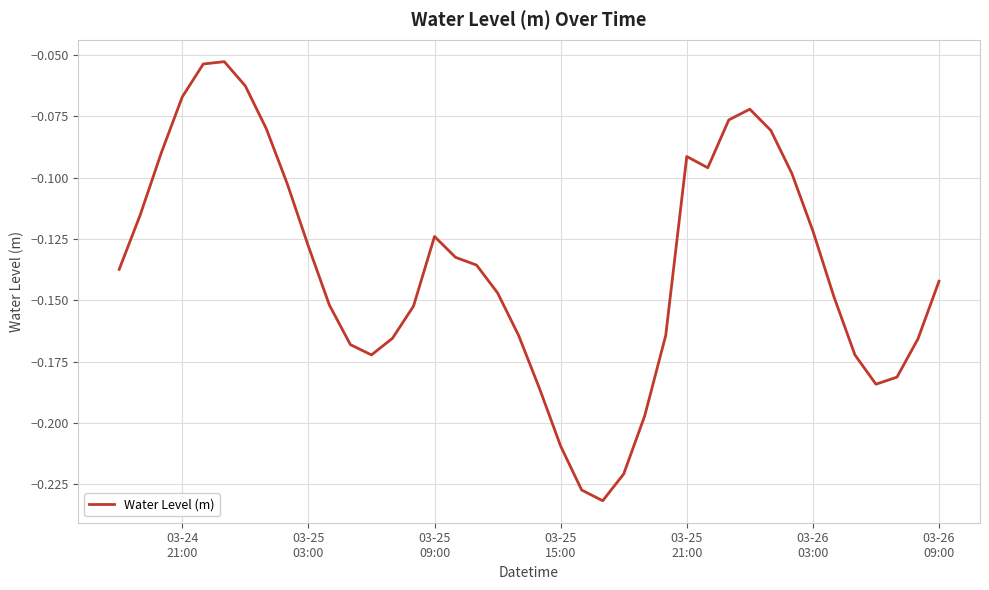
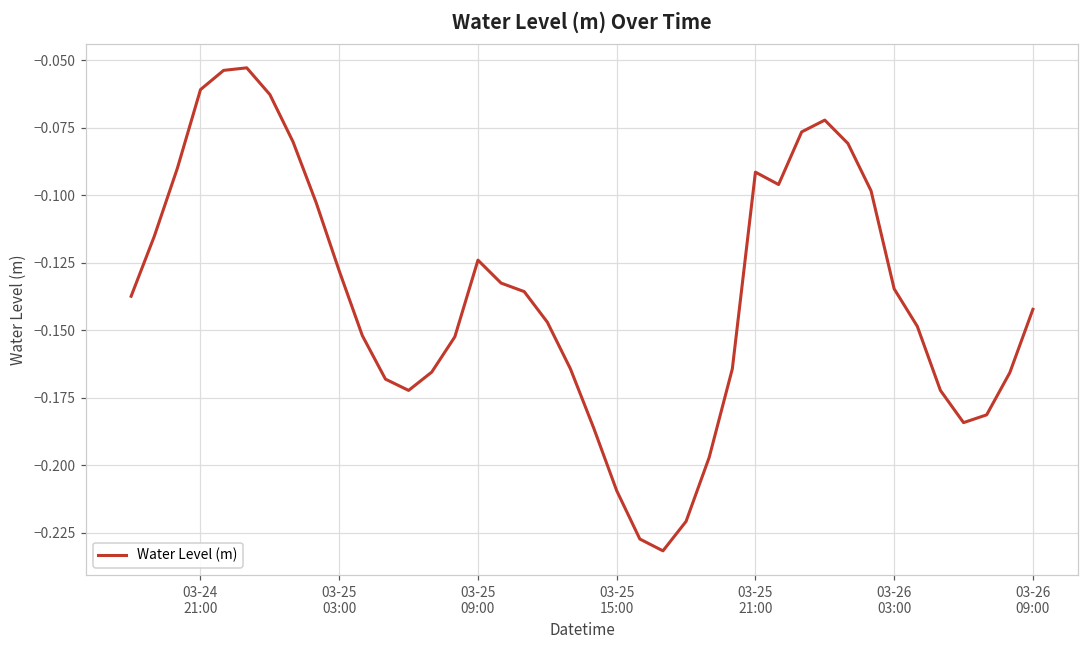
  {
-   "03-24 21:00": -0.067,
+   "03-24 21:00": -0.061,
    "03-25 03:00": -0.128,
    "03-25 09:00": -0.124,
    "03-25 15:00": -0.209,
    "03-25 21:00": -0.091,
-   "03-26 03:00": -0.122,
+   "03-26 03:00": -0.135,
    "03-26 09:00": -0.142
  }
